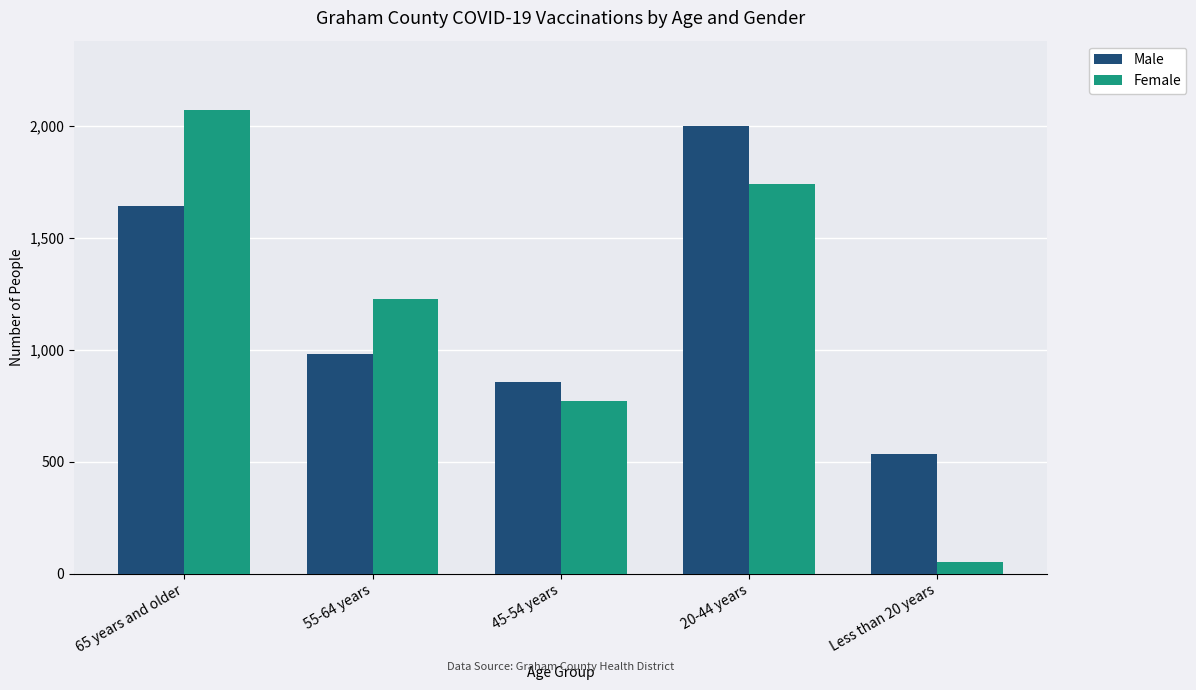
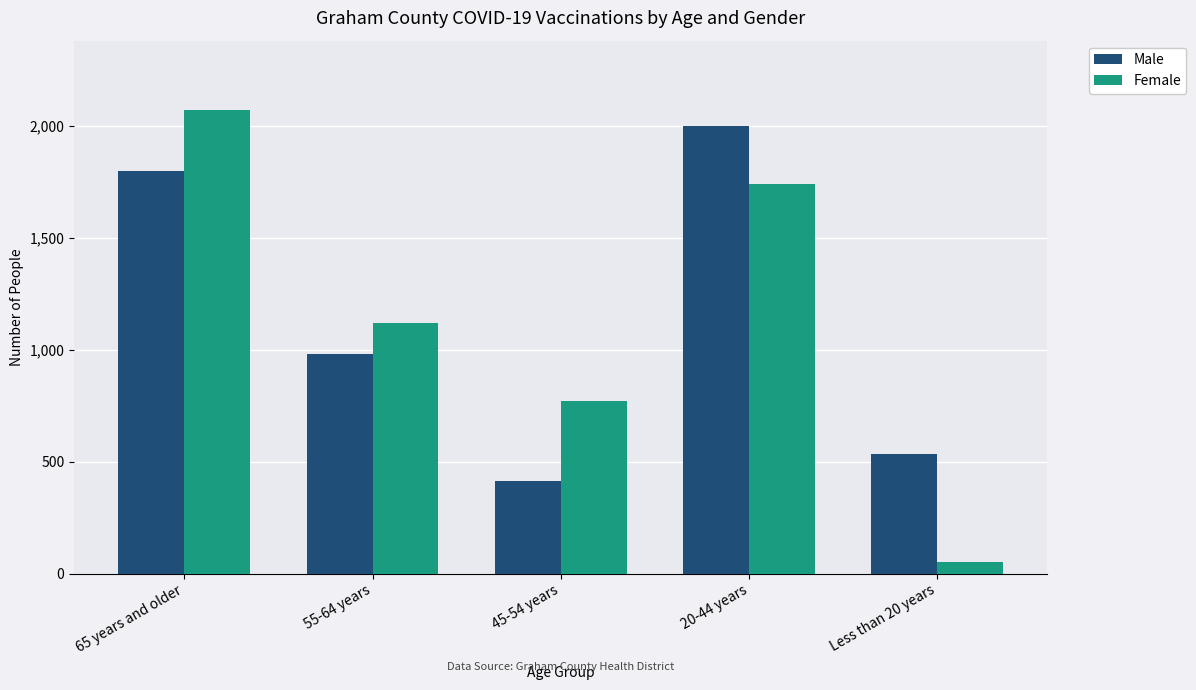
  {
    "Male": {
-     "65 years and older": "1,640",
+     "65 years and older": "1,800",
      "55-64 years": "980",
-     "45-54 years": "860",
+     "45-54 years": "410",
      "20-44 years": "2,000",
      "Less than 20 years": "540"
    },
    "Female": {
      "65 years and older": "2,070",
-     "55-64 years": "1,230",
+     "55-64 years": "1,120",
      "45-54 years": "770",
      "20-44 years": "1,740",
      "Less than 20 years": "50"
    }
  }
